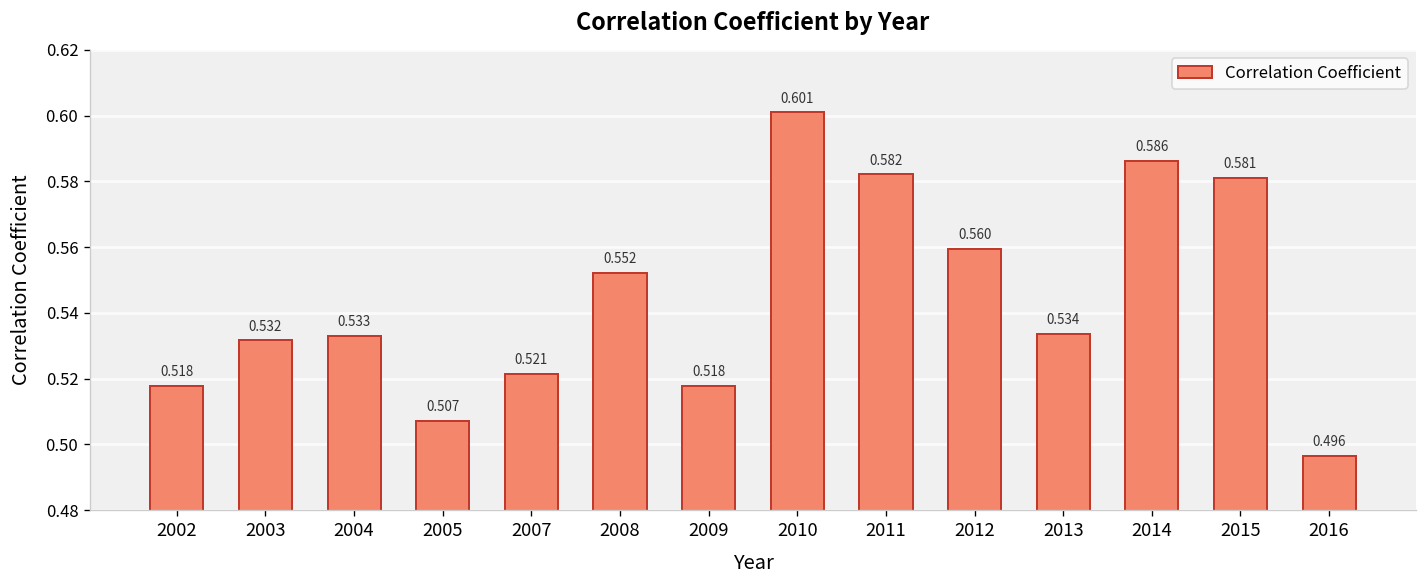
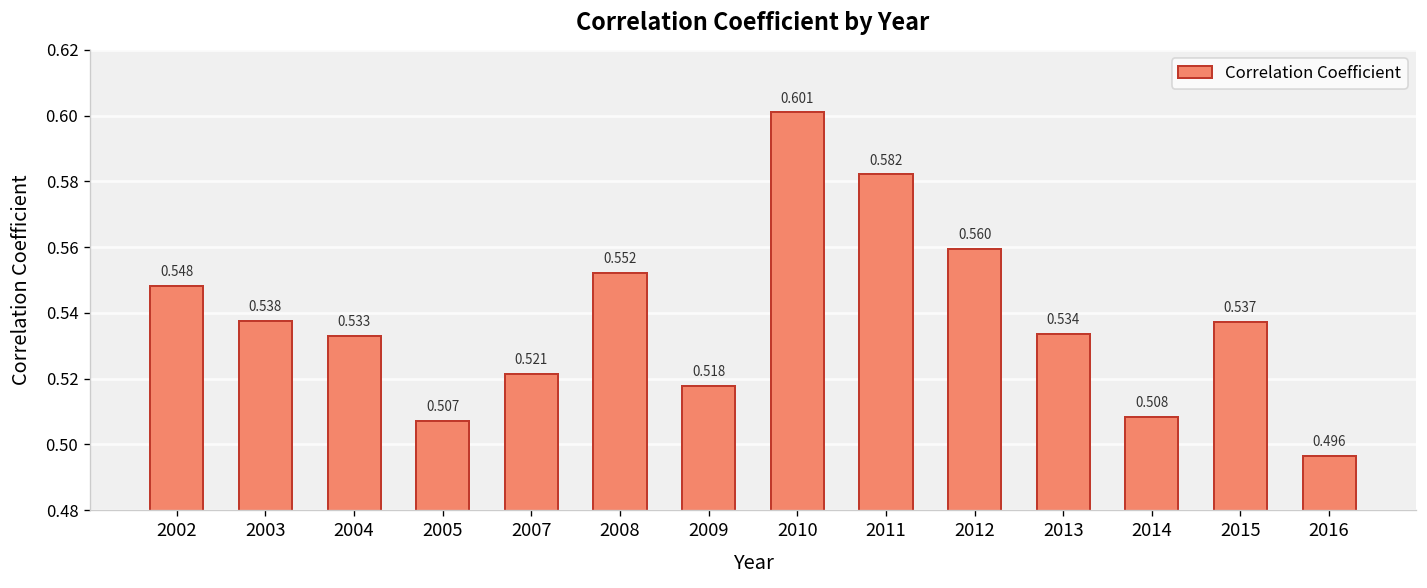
  {
-   "2002": 0.518,
-   "2003": 0.532,
+   "2002": 0.548,
+   "2003": 0.538,
    "2004": 0.533,
    "2005": 0.507,
    "2007": 0.521,
    "2008": 0.552,
    "2009": 0.518,
    "2010": 0.601,
    "2011": 0.582,
    "2012": 0.560,
    "2013": 0.534,
-   "2014": 0.586,
-   "2015": 0.581,
+   "2014": 0.508,
+   "2015": 0.537,
    "2016": 0.496
  }
